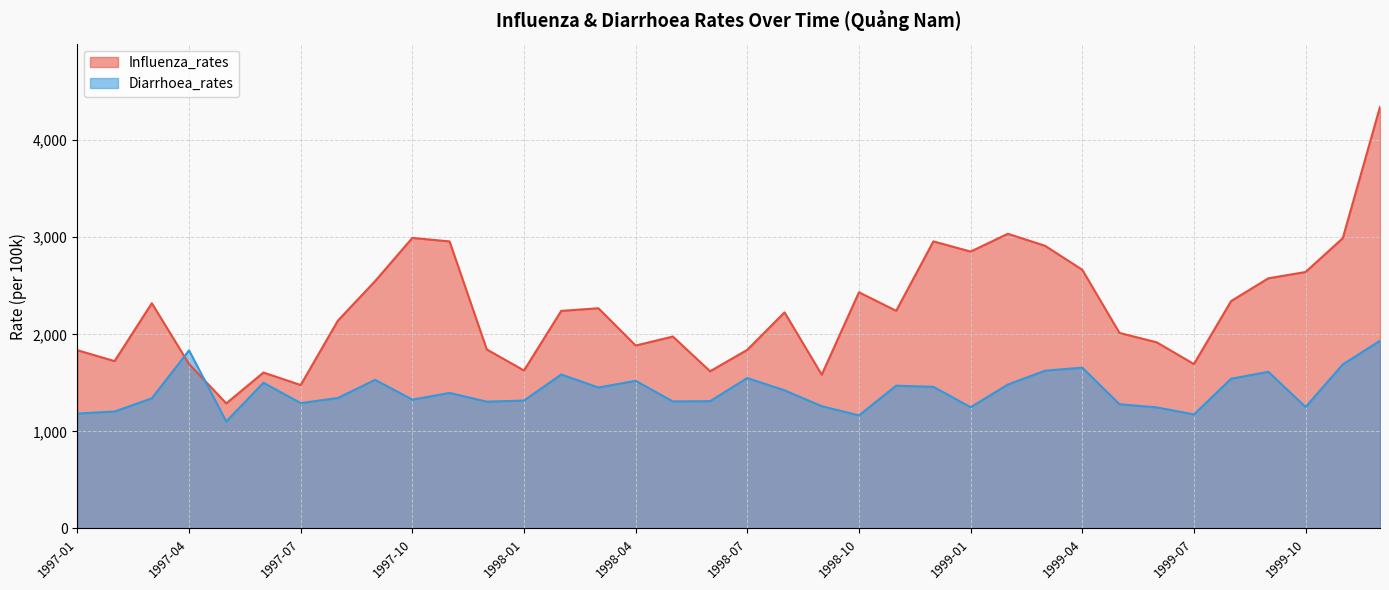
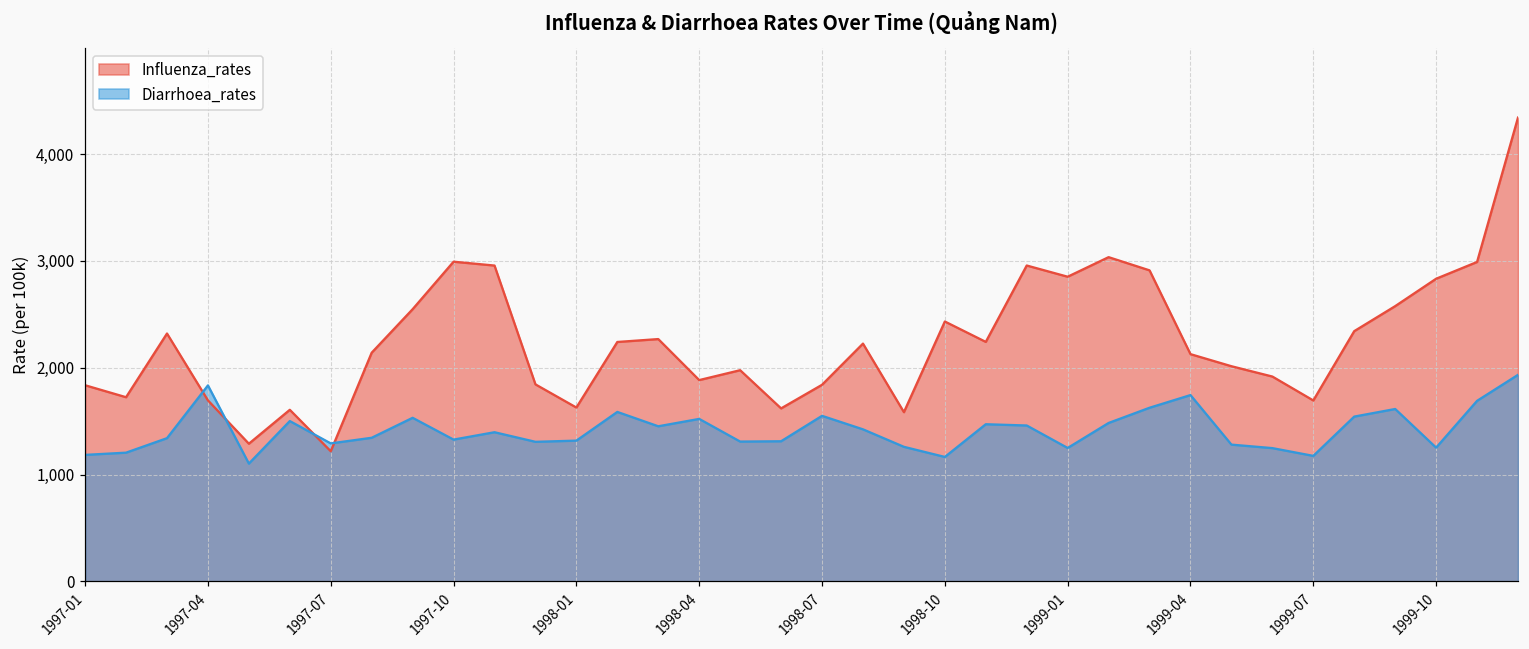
  {
    "Influenza_rates": {
      "1997-01": "1,800",
      "1997-04": "1,700",
-     "1997-07": "1,500",
+     "1997-07": "1,200",
      "1997-10": "3,000",
      "1998-01": "1,600",
      "1998-04": "1,900",
      "1998-07": "1,800",
      "1998-10": "2,400",
      "1999-01": "2,900",
-     "1999-04": "2,700",
+     "1999-04": "2,100",
      "1999-07": "1,700",
-     "1999-10": "2,600"
+     "1999-10": "2,800"
    },
    "Diarrhoea_rates": {
      "1997-01": "1,200",
      "1997-04": "1,800",
      "1997-07": "1,300",
      "1997-10": "1,300",
      "1998-01": "1,300",
      "1998-04": "1,500",
      "1998-07": "1,500",
      "1998-10": "1,200",
      "1999-01": "1,200",
-     "1999-04": "1,660",
+     "1999-04": "1,740",
      "1999-07": "1,200",
      "1999-10": "1,300"
    }
  }
